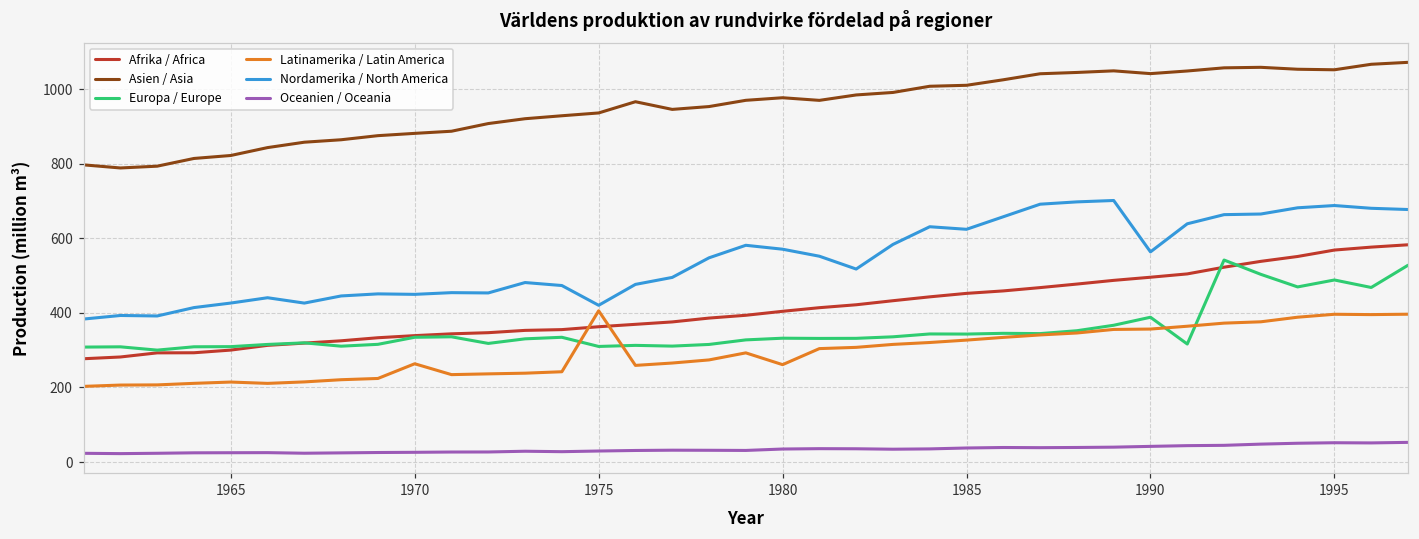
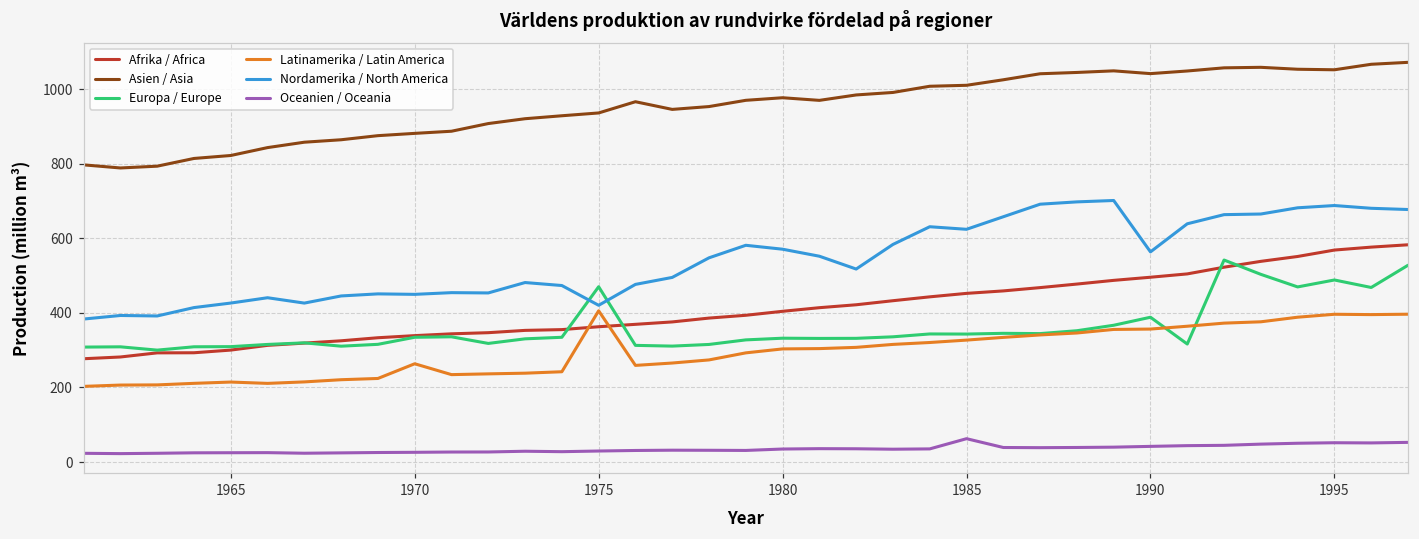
  {
    "Europa / Europe": {
      "1965": 310,
-     "1975": 310,
+     "1975": 470,
      "1980": 330,
      "1985": 340,
      "1990": 390,
      "1995": 490
    },
    "Latinamerika / Latin America": {
      "1965": 210,
      "1970": 260,
      "1975": 410,
-     "1980": 260,
+     "1980": 300,
      "1985": 330,
      "1990": 360,
      "1995": 400
    },
    "Nordamerika / North America": {
      "1965": 430,
      "1970": 450,
      "1975": 420,
      "1980": 570,
      "1985": 620,
      "1990": 560,
      "1995": 690
    },
    "Oceanien / Oceania": {
      "1965": 20,
      "1970": 30,
      "1975": 30,
      "1980": 30,
-     "1985": 40,
+     "1985": 60,
      "1990": 40,
      "1995": 50
    }
  }
